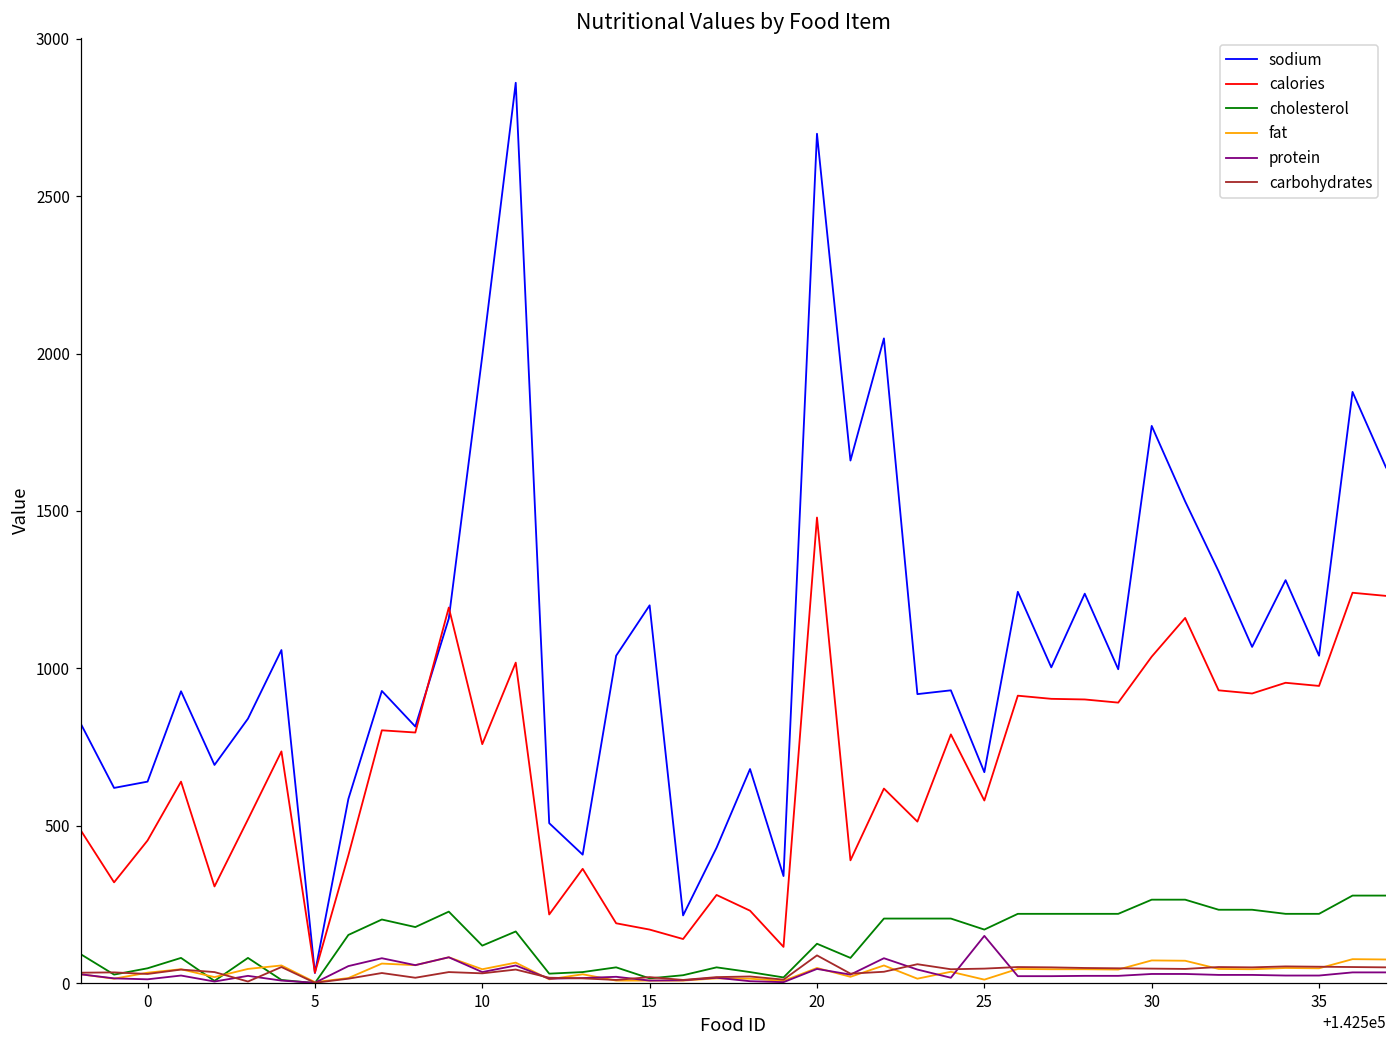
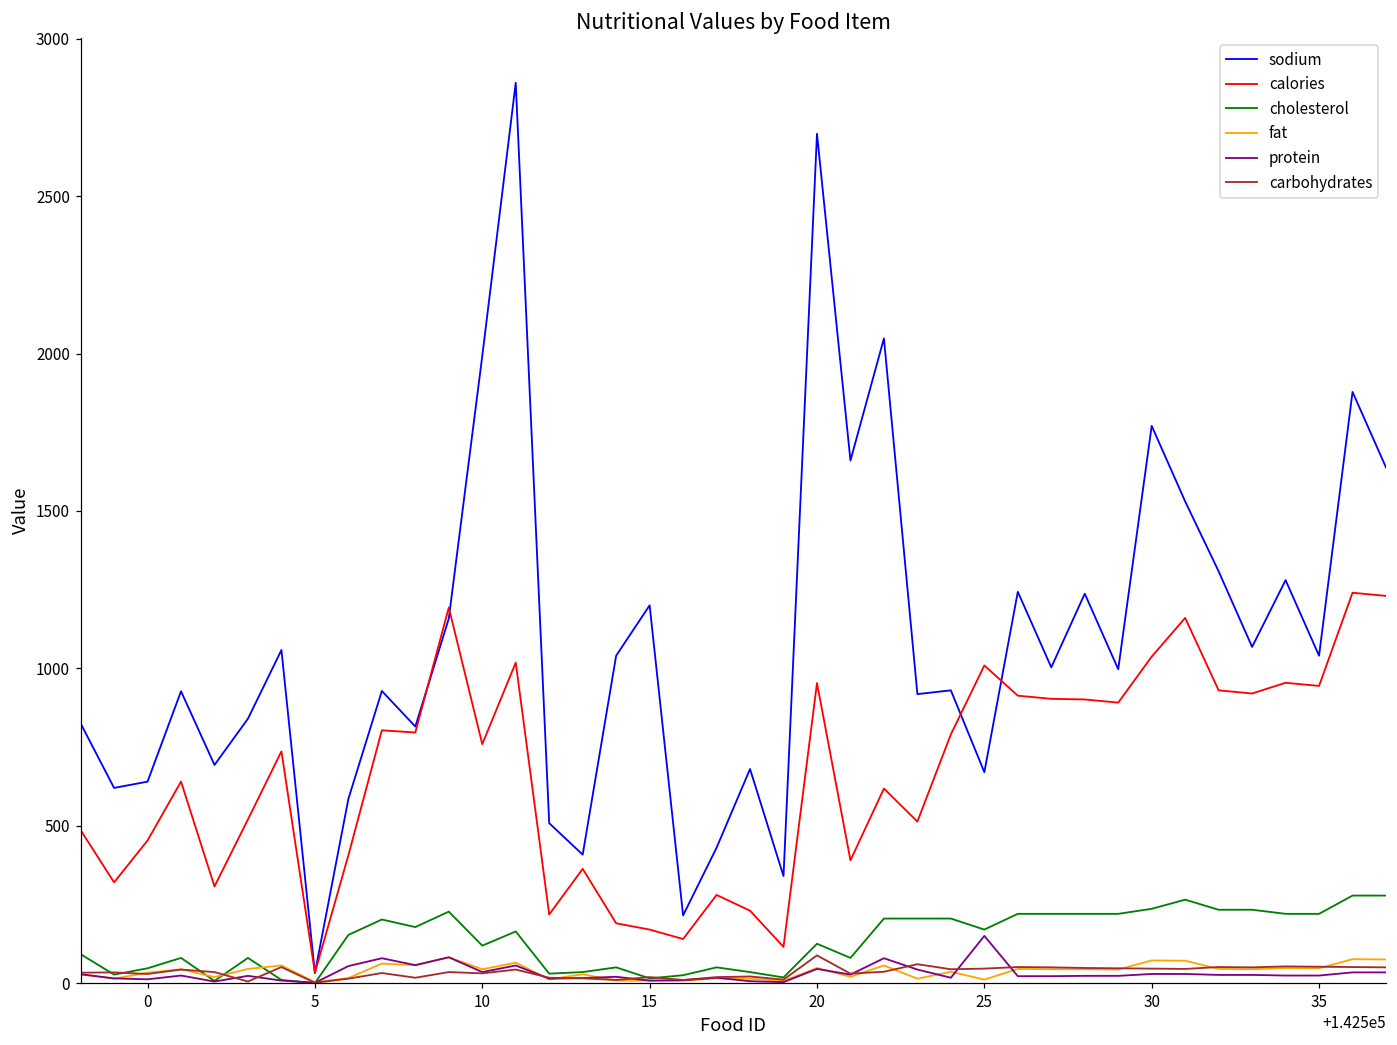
  {
    "sodium": {
      "0": 640,
      "10": 1990,
      "15": 1200,
      "20": 2700,
      "25": 670,
      "30": 1770,
      "35": 1040
    },
    "calories": {
      "0": 450,
      "10": 760,
      "15": 170,
-     "20": 1480,
-     "25": 580,
+     "20": 950,
+     "25": 1010,
      "30": 1040,
      "35": 940
    },
    "cholesterol": {
      "0": 50,
      "10": 120,
      "20": 130,
      "25": 170,
-     "30": 270,
+     "30": 240,
      "35": 220
    },
    "fat": {
      "10": 40,
      "25": 10,
      "30": 70
    },
    "protein": {
      "0": 10,
      "25": 150,
      "30": 30,
      "35": 20
    },
    "carbohydrates": {
      "20": 90,
      "25": 50,
      "30": 50
    }
  }
